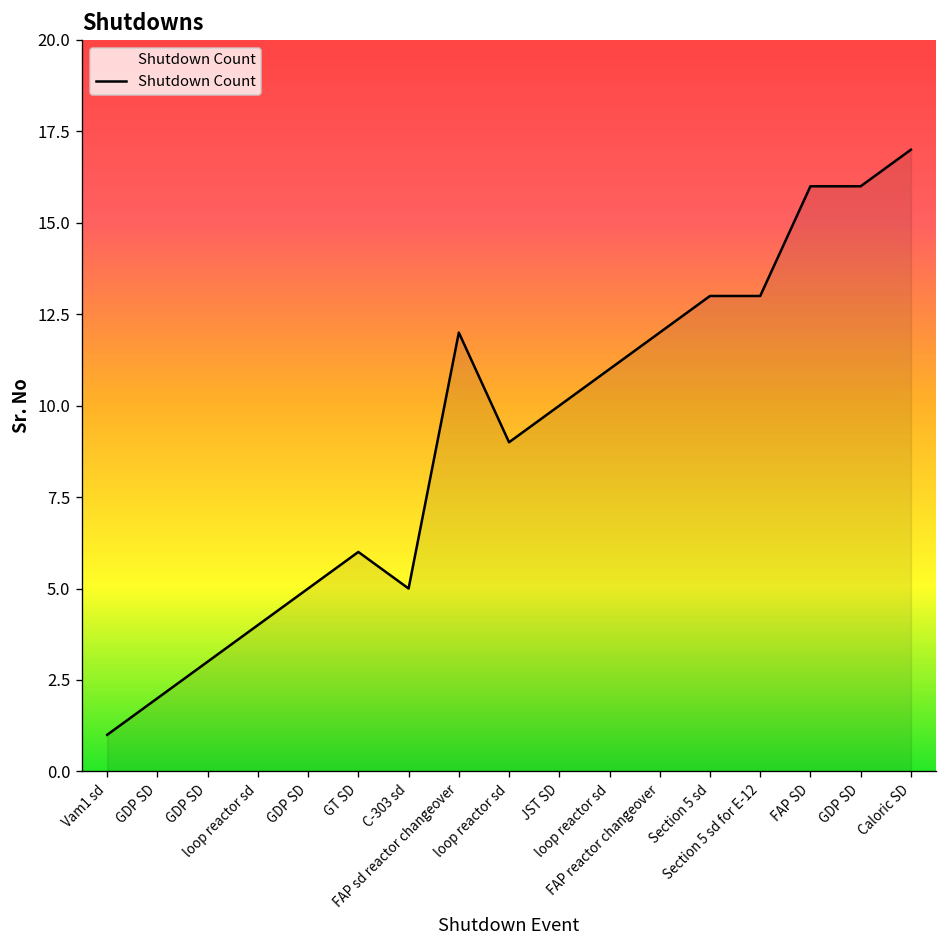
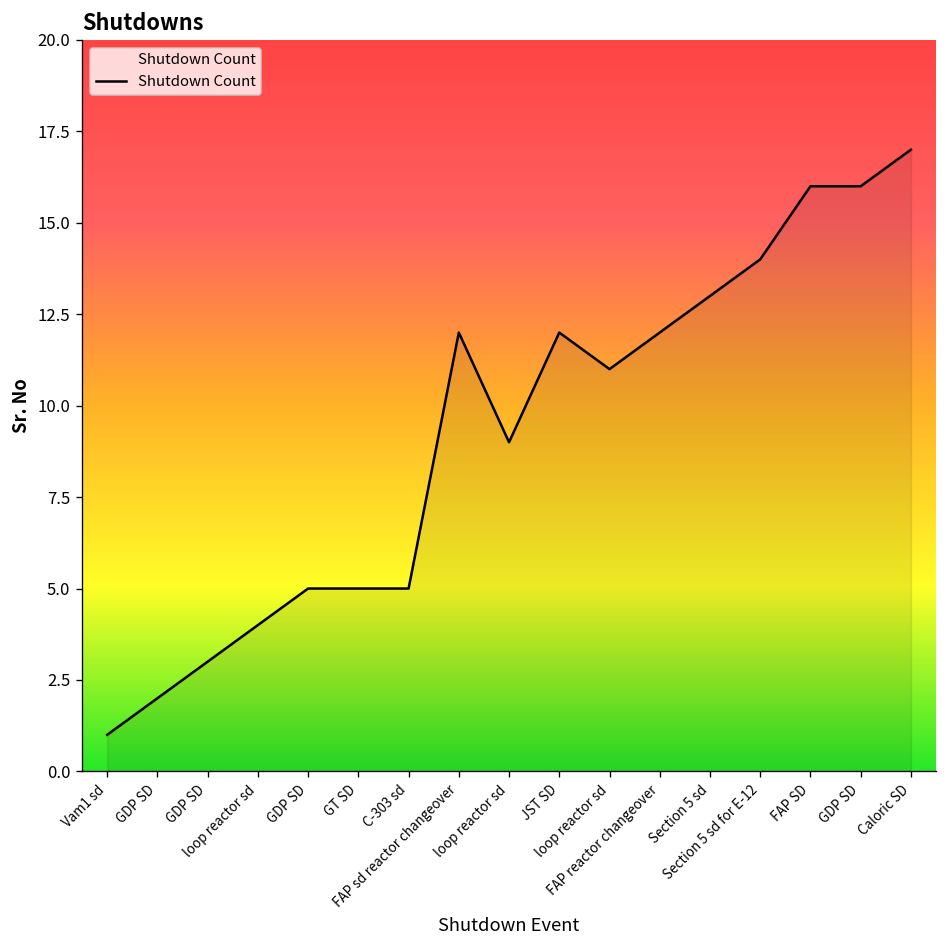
  {
    "Vam1 sd": 1,
-   "GT SD": 6,
+   "GT SD": 5,
    "C-303 sd": 5,
    "FAP sd reactor changeover": 12,
-   "JST SD": 10,
+   "JST SD": 12,
    "FAP reactor changeover": 12,
    "Section 5 sd": 13,
-   "Section 5 sd for E-12": 13,
+   "Section 5 sd for E-12": 14,
    "FAP SD": 16,
    "Caloric SD": 17
  }
